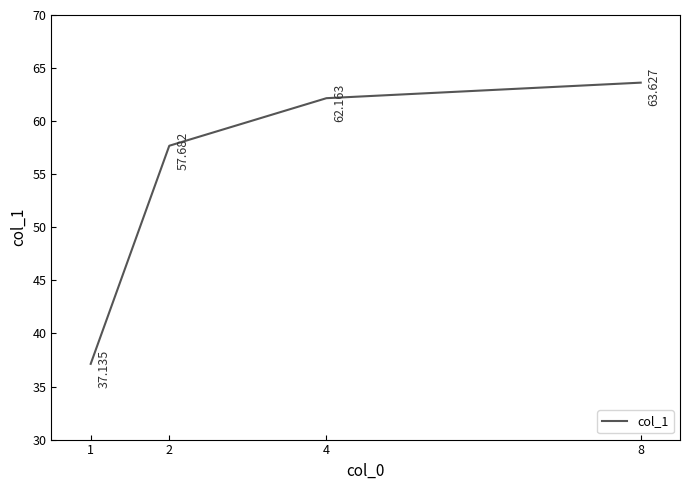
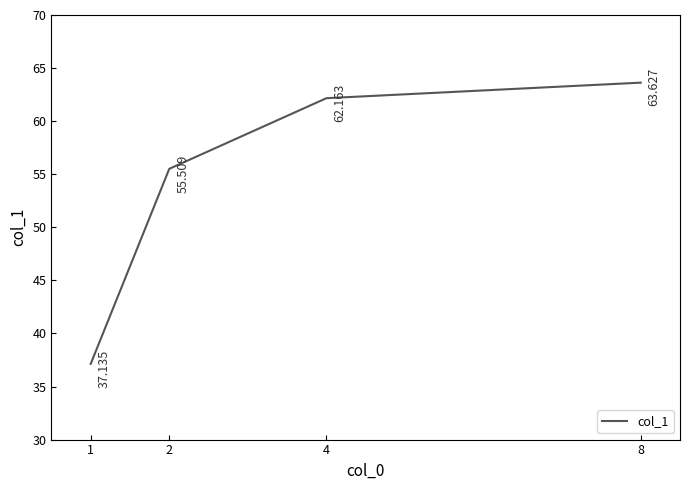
  {
    "1": 37.135,
-   "2": 57.682,
+   "2": 55.509,
    "4": 62.163,
    "8": 63.627
  }
